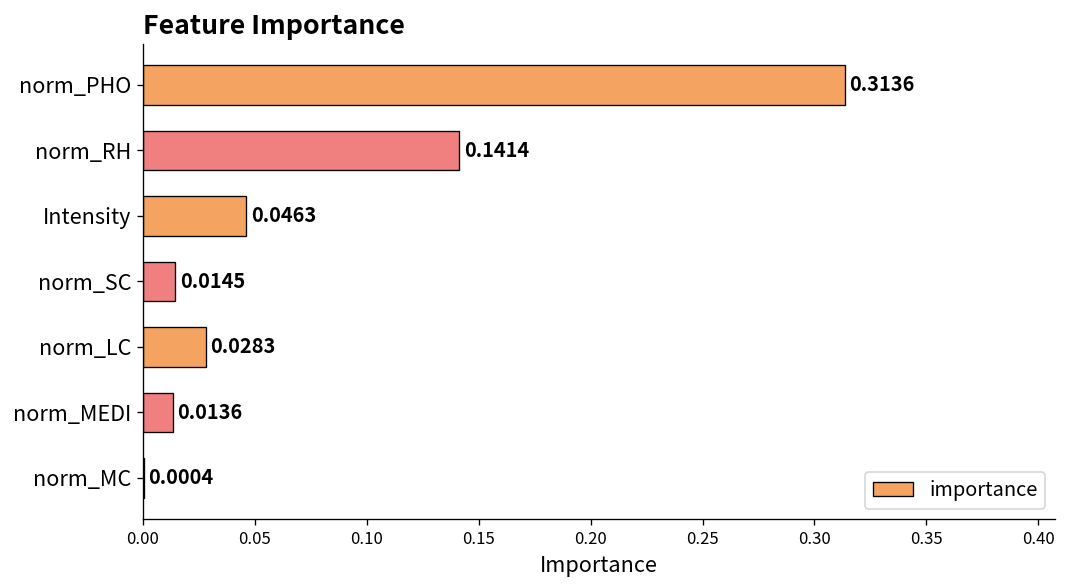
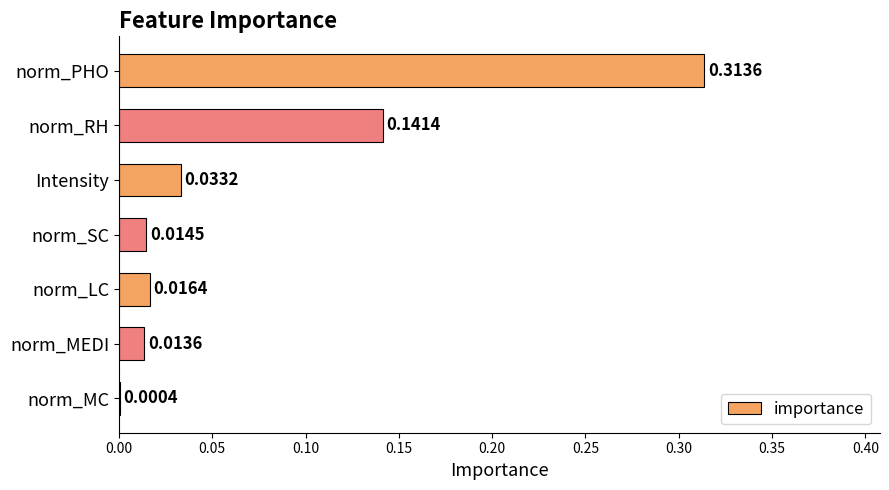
  {
    "norm_PHO": 0.3136,
    "norm_RH": 0.1414,
-   "Intensity": 0.0463,
+   "Intensity": 0.0332,
    "norm_SC": 0.0145,
-   "norm_LC": 0.0283,
+   "norm_LC": 0.0164,
    "norm_MEDI": 0.0136,
    "norm_MC": 0.0004
  }
